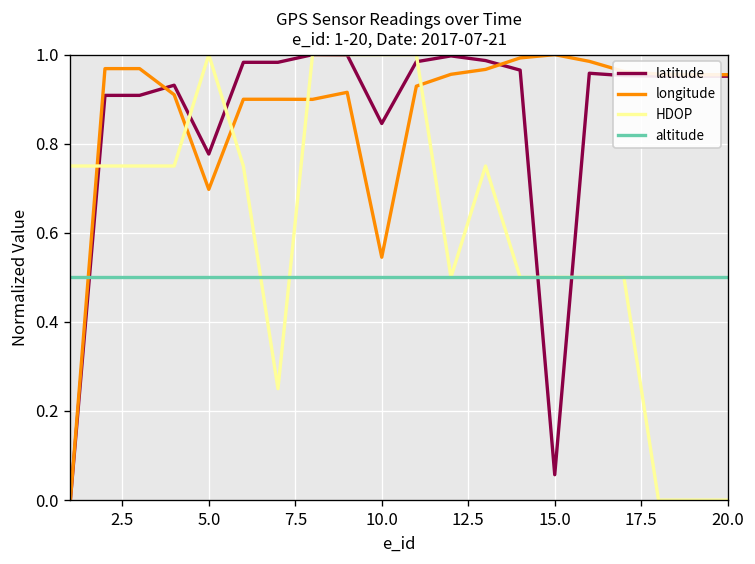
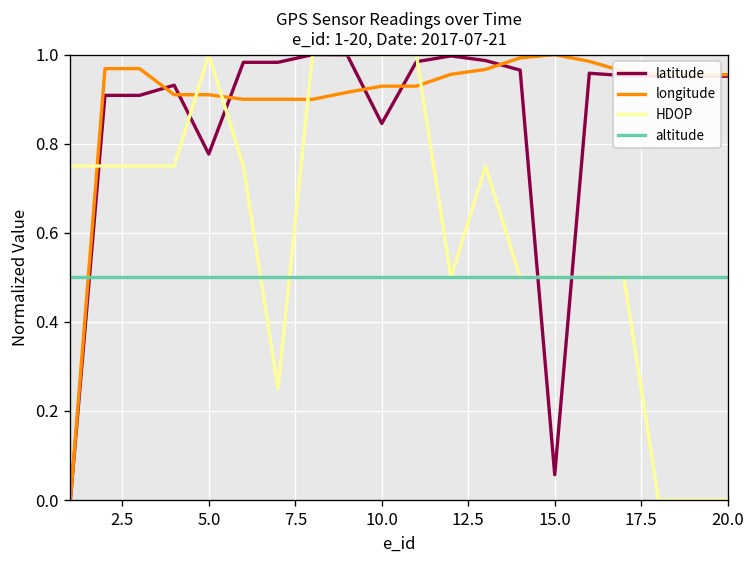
  {
    "latitude": {
      "5.0": 0.78,
      "10.0": 0.85,
      "15.0": 0.06
    },
    "longitude": {
-     "5.0": 0.70,
-     "10.0": 0.55,
+     "5.0": 0.91,
+     "10.0": 0.93,
      "15.0": 1.00
    },
    "HDOP": {
      "5.0": 1.00,
      "10.0": 1.00,
      "20.0": 0.00
    },
    "altitude": {
      "5.0": 0.50,
      "10.0": 0.50,
      "20.0": 0.50
    }
  }
